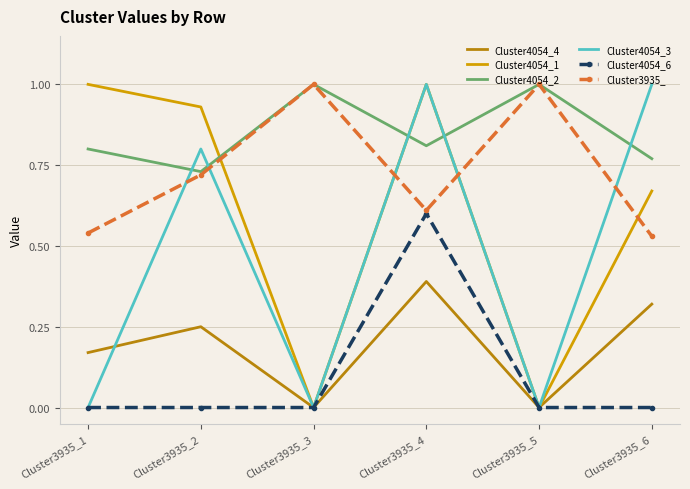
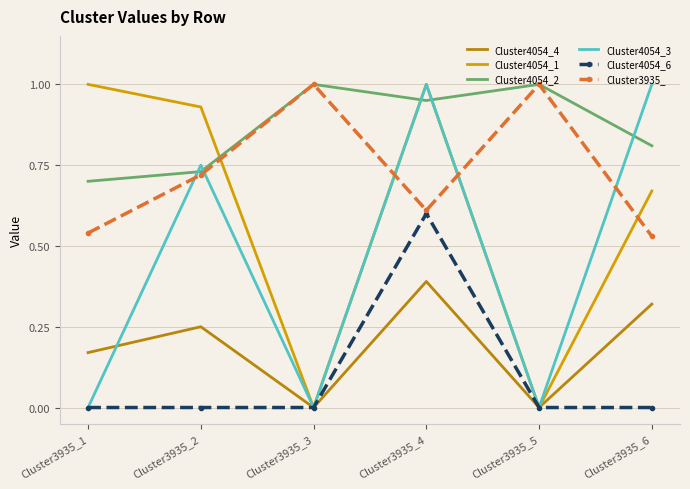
  {
    "Cluster4054_2": {
-     "Cluster3935_1": 0.8,
+     "Cluster3935_1": 0.7,
      "Cluster3935_2": 0.73,
-     "Cluster3935_4": 0.81,
-     "Cluster3935_6": 0.77
+     "Cluster3935_4": 0.95,
+     "Cluster3935_6": 0.81
    },
    "Cluster4054_3": {
-     "Cluster3935_2": 0.80,
+     "Cluster3935_2": 0.75,
      "Cluster3935_6": 1.00
    },
    "Cluster4054_6": {
      "Cluster3935_2": 0.00,
      "Cluster3935_4": 0.60,
      "Cluster3935_6": 0.00
    }
  }
